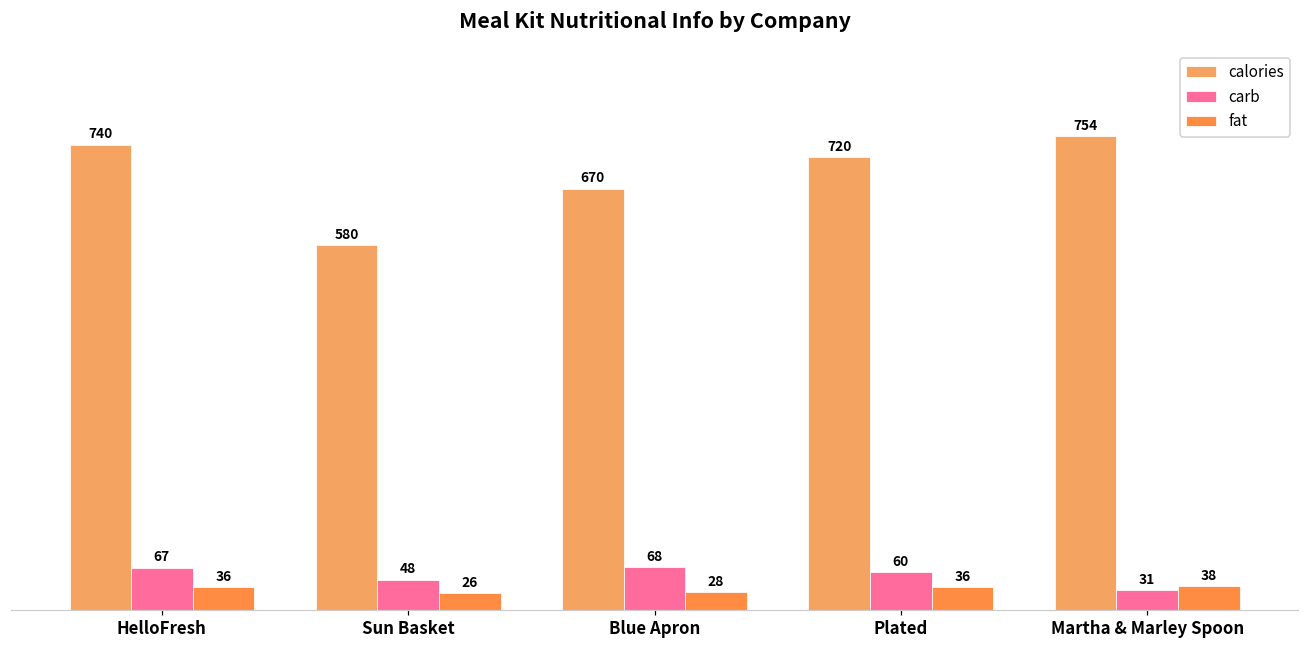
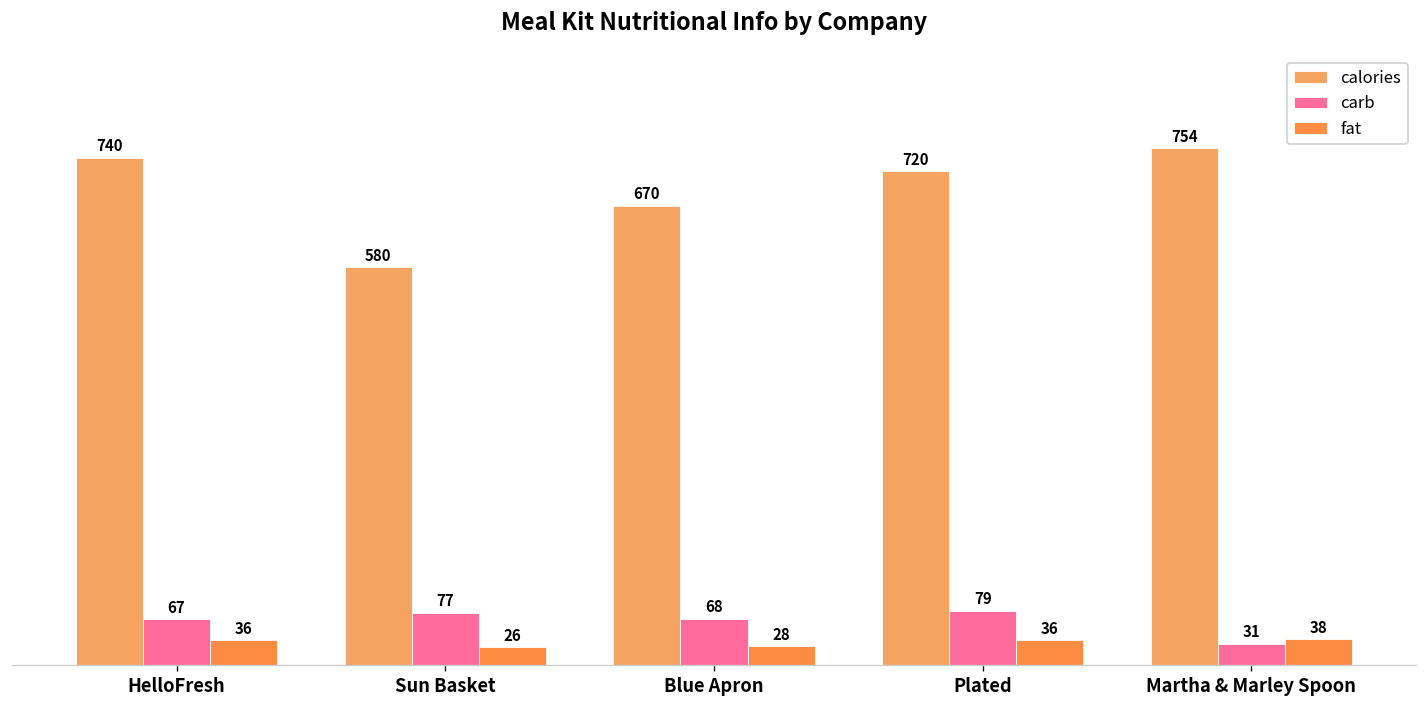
  {
    "carb": {
      "HelloFresh": 67,
-     "Sun Basket": 48,
+     "Sun Basket": 77,
      "Blue Apron": 68,
-     "Plated": 60,
+     "Plated": 79,
      "Martha & Marley Spoon": 31
    }
  }
